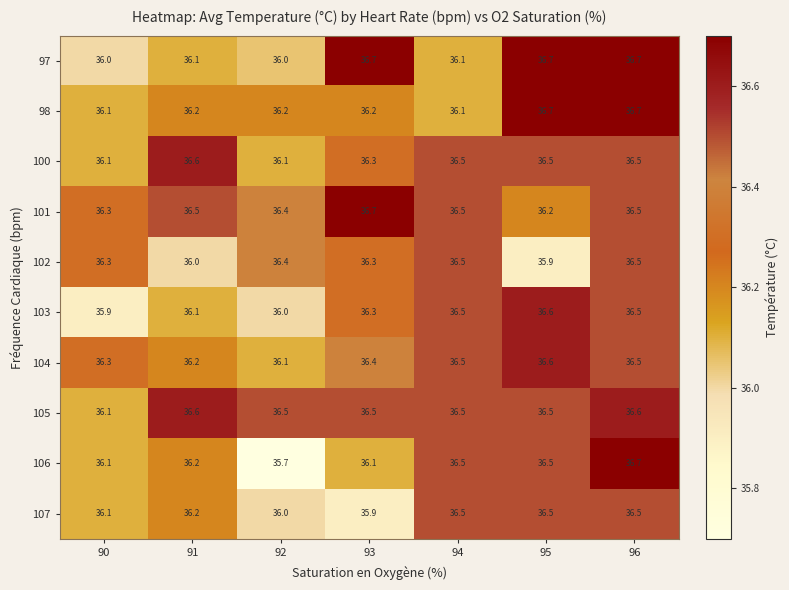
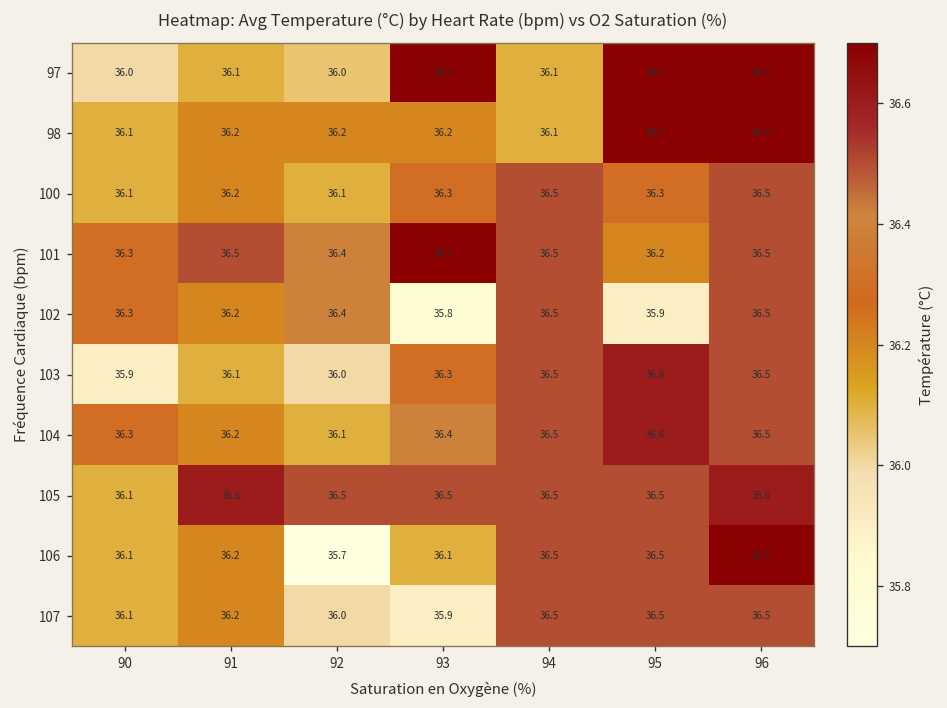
  {
    "97": {
      "90": 36.0,
      "91": 36.1,
      "92": 36.0,
      "93": 36.7,
      "94": 36.1,
      "95": 36.7,
      "96": 36.7
    },
    "98": {
      "90": 36.1,
      "91": 36.2,
      "92": 36.2,
      "93": 36.2,
      "94": 36.1,
      "95": 36.7,
      "96": 36.7
    },
    "100": {
      "90": 36.1,
-     "91": 36.6,
+     "91": 36.2,
      "92": 36.1,
      "93": 36.3,
      "94": 36.5,
-     "95": 36.5,
+     "95": 36.3,
      "96": 36.5
    },
    "101": {
      "90": 36.3,
      "91": 36.5,
      "92": 36.4,
      "93": 36.7,
      "94": 36.5,
      "95": 36.2,
      "96": 36.5
    },
    "102": {
      "90": 36.3,
-     "91": 36.0,
+     "91": 36.2,
      "92": 36.4,
-     "93": 36.3,
+     "93": 35.8,
      "94": 36.5,
      "95": 35.9,
      "96": 36.5
    },
    "103": {
      "90": 35.9,
      "91": 36.1,
      "92": 36.0,
      "93": 36.3,
      "94": 36.5,
      "95": 36.6,
      "96": 36.5
    },
    "104": {
      "90": 36.3,
      "91": 36.2,
      "92": 36.1,
      "93": 36.4,
      "94": 36.5,
      "95": 36.6,
      "96": 36.5
    },
    "105": {
      "90": 36.1,
      "91": 36.6,
      "92": 36.5,
      "93": 36.5,
      "94": 36.5,
      "95": 36.5,
      "96": 36.6
    },
    "106": {
      "90": 36.1,
      "91": 36.2,
      "92": 35.7,
      "93": 36.1,
      "94": 36.5,
      "95": 36.5,
      "96": 36.7
    },
    "107": {
      "90": 36.1,
      "91": 36.2,
      "92": 36.0,
      "93": 35.9,
      "94": 36.5,
      "95": 36.5,
      "96": 36.5
    }
  }
